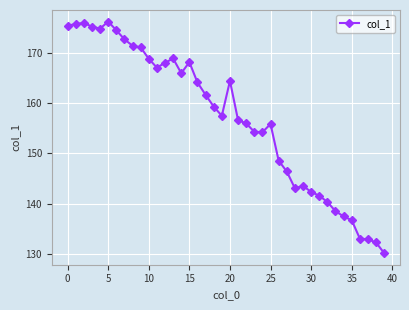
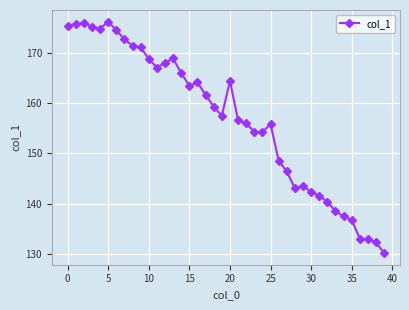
  {
    "0": 175,
    "5": 176,
    "10": 169,
-   "15": 168,
+   "15": 163,
    "20": 164,
    "25": 156,
    "30": 142,
    "35": 137
  }
